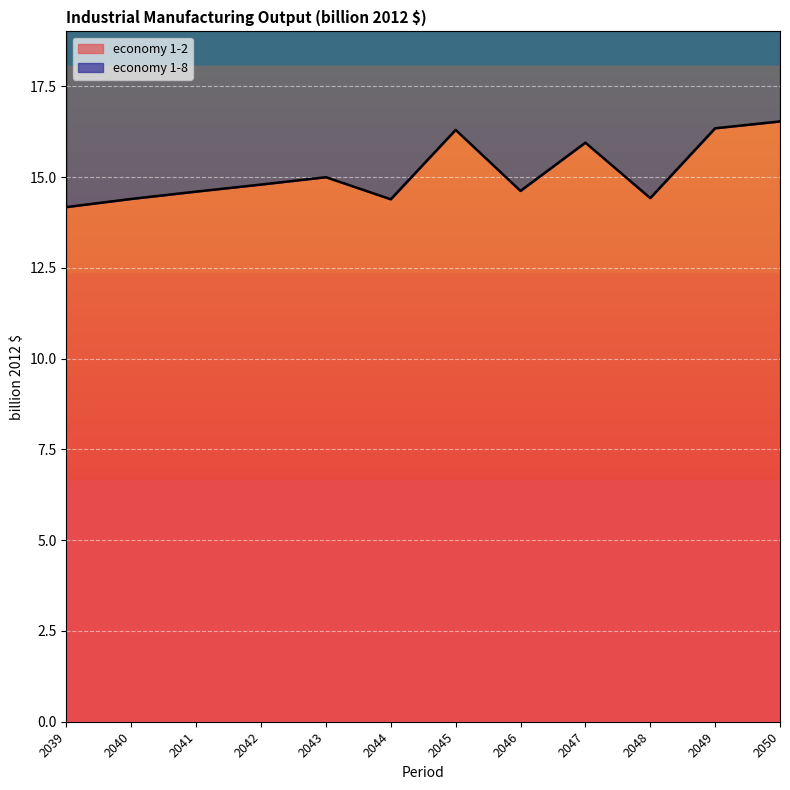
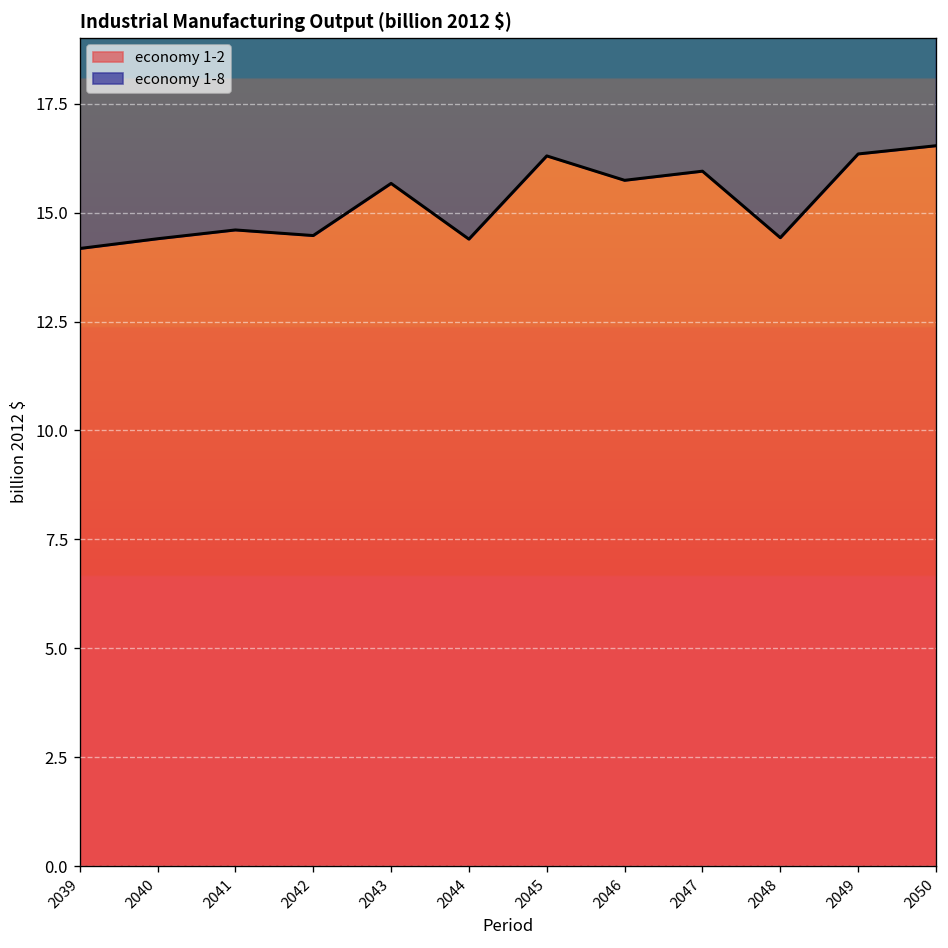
  {
    "economy 1-2": {
      "2039": 14.2,
      "2040": 14.4,
      "2041": 14.6,
-     "2042": 14.8,
-     "2043": 15.0,
+     "2042": 14.5,
+     "2043": 15.7,
      "2044": 14.4,
      "2045": 16.3,
-     "2046": 14.6,
+     "2046": 15.7,
      "2047": 16.0,
      "2048": 14.4,
      "2049": 16.3,
      "2050": 16.5
    }
  }
